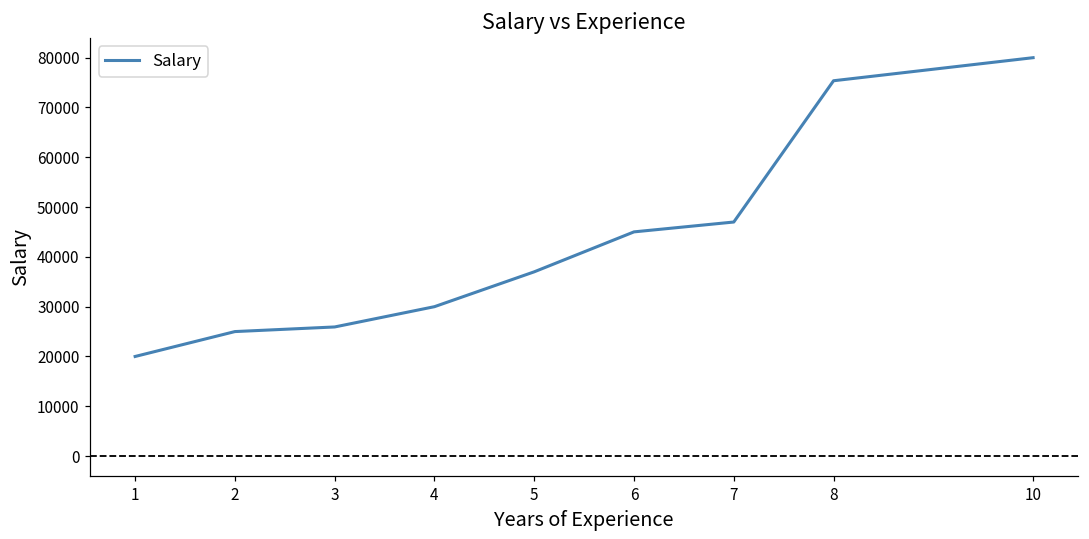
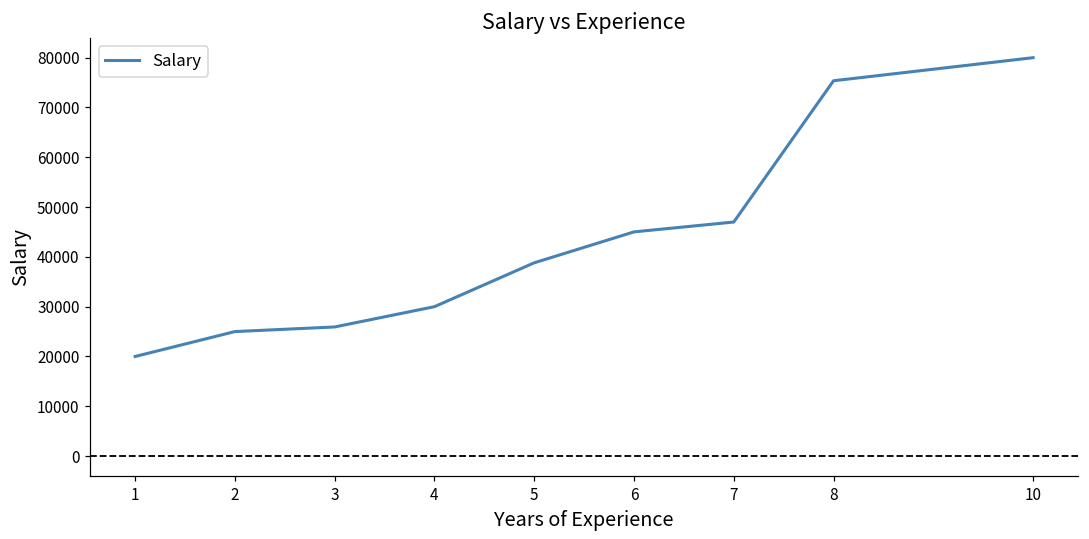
  {
    "1": 20000,
    "2": 25000,
    "3": 26000,
    "4": 30000,
-   "5": 37000,
+   "5": 39000,
    "6": 45000,
    "7": 47000,
    "8": 75000,
    "10": 80000
  }
